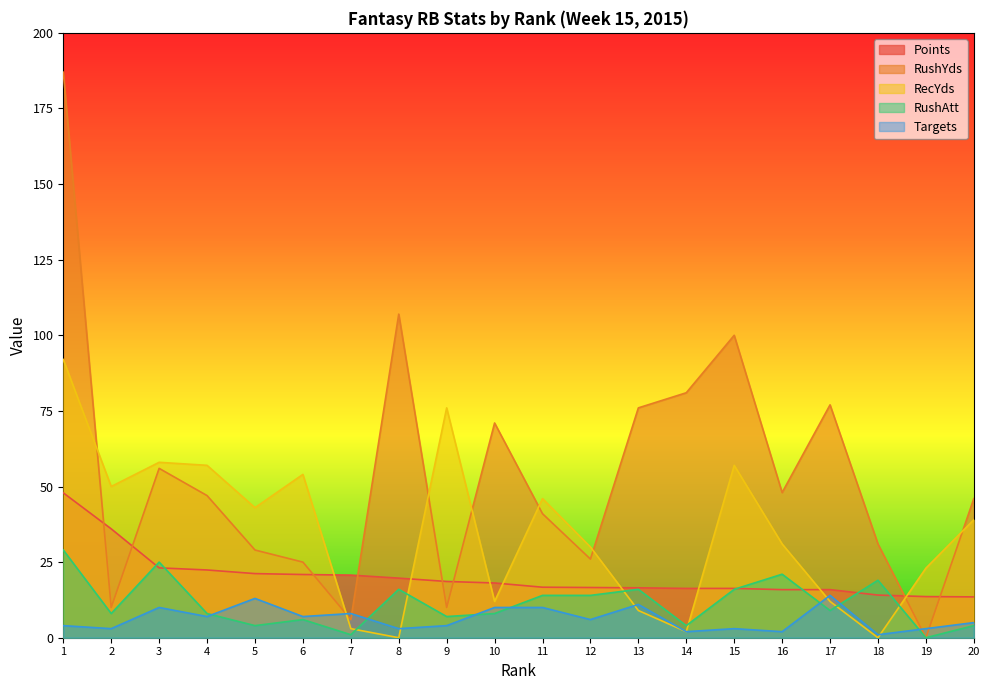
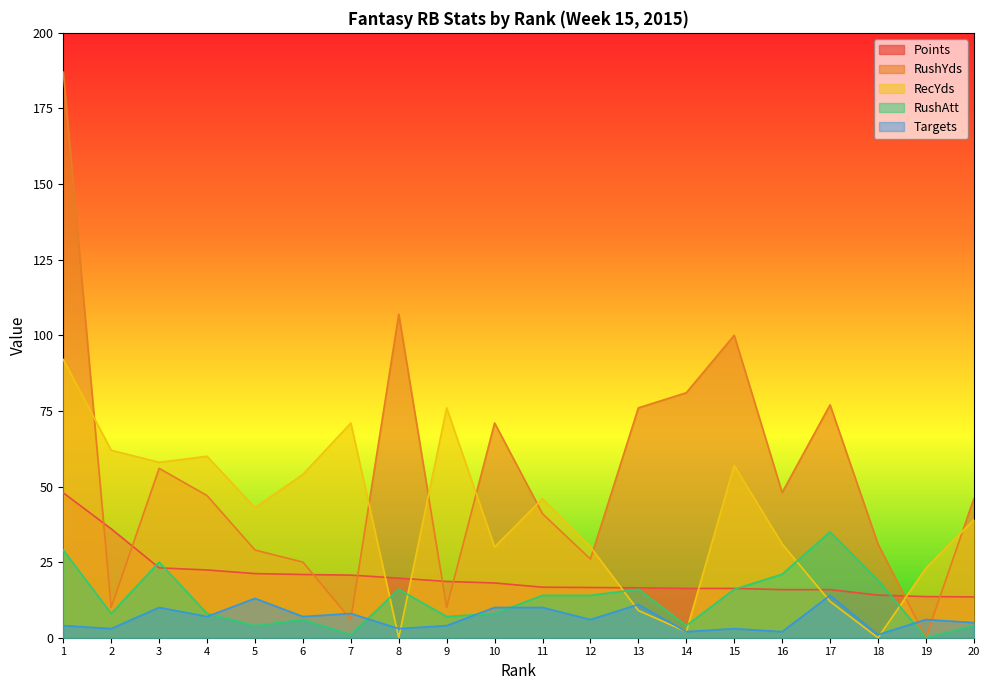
  {
    "RecYds": {
      "1": 92,
-     "2": 50,
+     "2": 62,
      "3": 58,
-     "4": 57,
+     "4": 60,
      "5": 43,
      "6": 54,
-     "7": 3,
+     "7": 71,
      "8": 0,
      "9": 76,
-     "10": 12,
+     "10": 30,
      "11": 46,
      "12": 30,
      "13": 9,
      "15": 57,
      "16": 31,
      "17": 12,
      "18": 0,
      "19": 23,
      "20": 39
    },
    "RushAtt": {
      "1": 29,
      "2": 8,
      "3": 25,
      "4": 8,
      "5": 4,
      "6": 6,
      "7": 1,
      "8": 16,
      "9": 7,
      "10": 8,
      "11": 14,
      "12": 14,
      "14": 4,
      "16": 21,
-     "17": 9,
+     "17": 35,
      "18": 19,
      "20": 4
    },
    "Targets": {
      "1": 4,
      "2": 3,
      "3": 10,
      "4": 7,
      "5": 13,
      "6": 7,
      "7": 8,
      "8": 3,
      "9": 4,
      "10": 10,
      "11": 10,
      "12": 6,
      "13": 11,
      "15": 3,
      "16": 2,
      "17": 14,
      "18": 1,
-     "19": 3,
+     "19": 6,
      "20": 5
    }
  }
